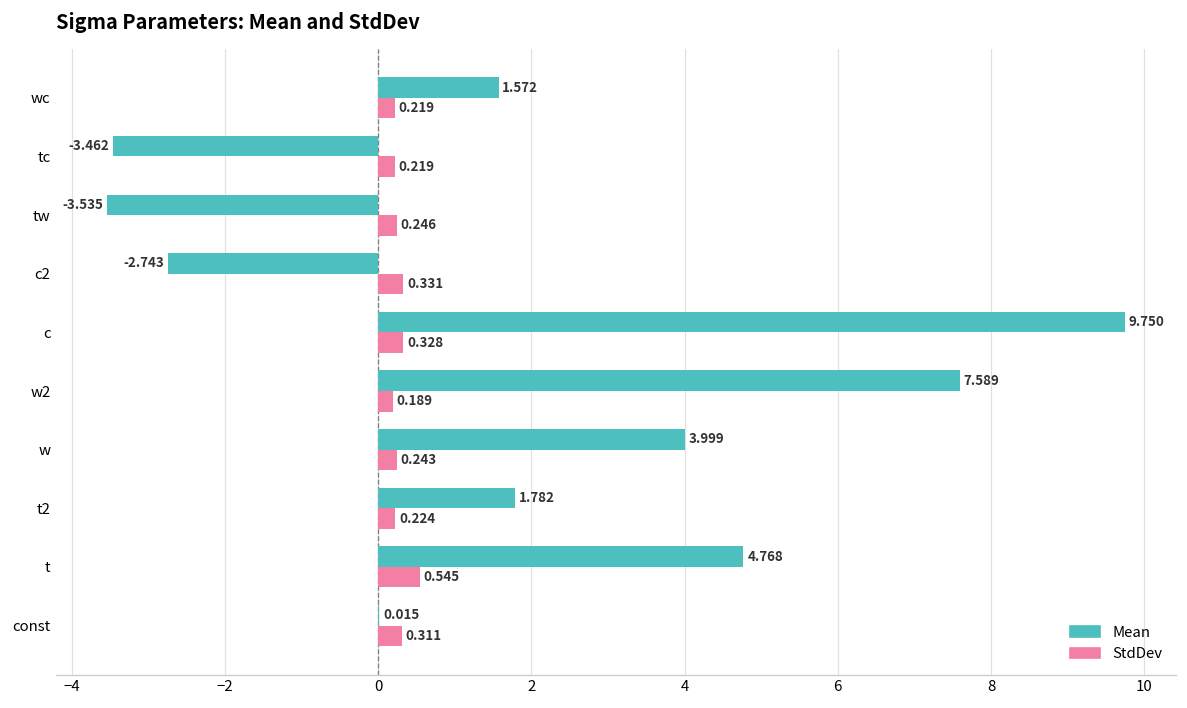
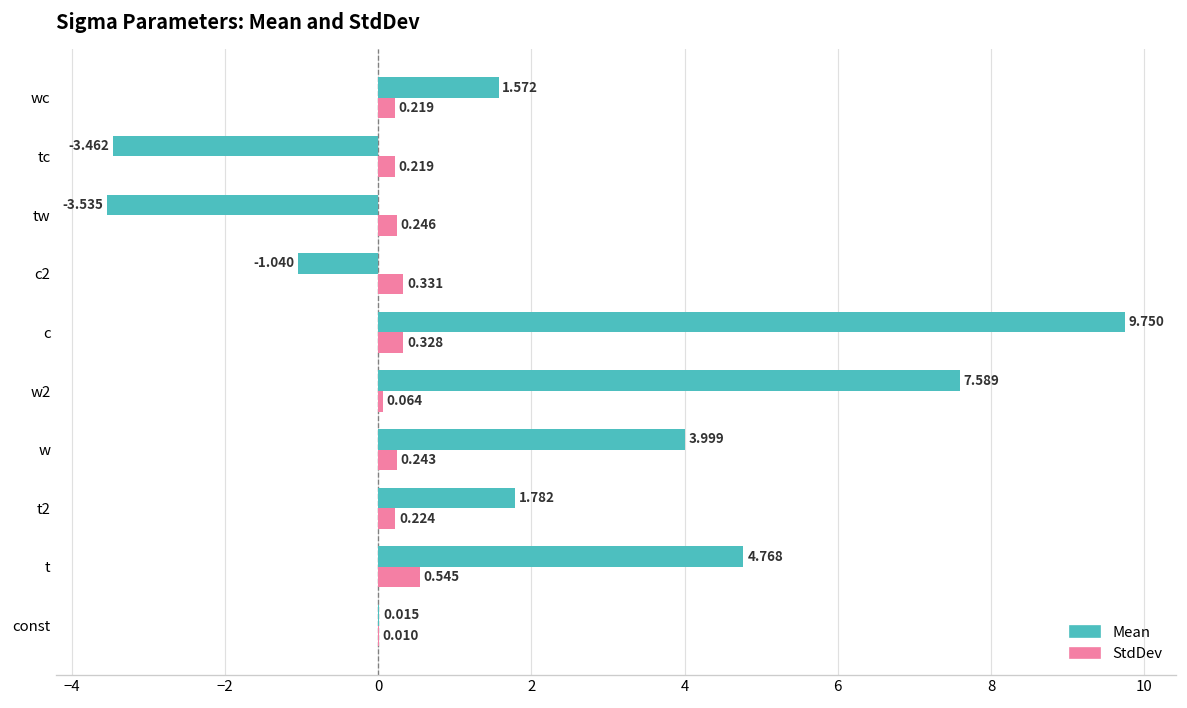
  {
    "Mean": {
      "wc": 1.572,
      "tc": -3.462,
      "tw": -3.535,
-     "c2": -2.743,
+     "c2": -1.040,
      "c": 9.750,
      "w2": 7.589,
      "w": 3.999,
      "t2": 1.782,
      "t": 4.768,
      "const": 0.015
    },
    "StdDev": {
      "wc": 0.219,
      "tc": 0.219,
      "tw": 0.246,
      "c2": 0.331,
      "c": 0.328,
-     "w2": 0.189,
+     "w2": 0.064,
      "w": 0.243,
      "t2": 0.224,
      "t": 0.545,
-     "const": 0.311
+     "const": 0.010
    }
  }
